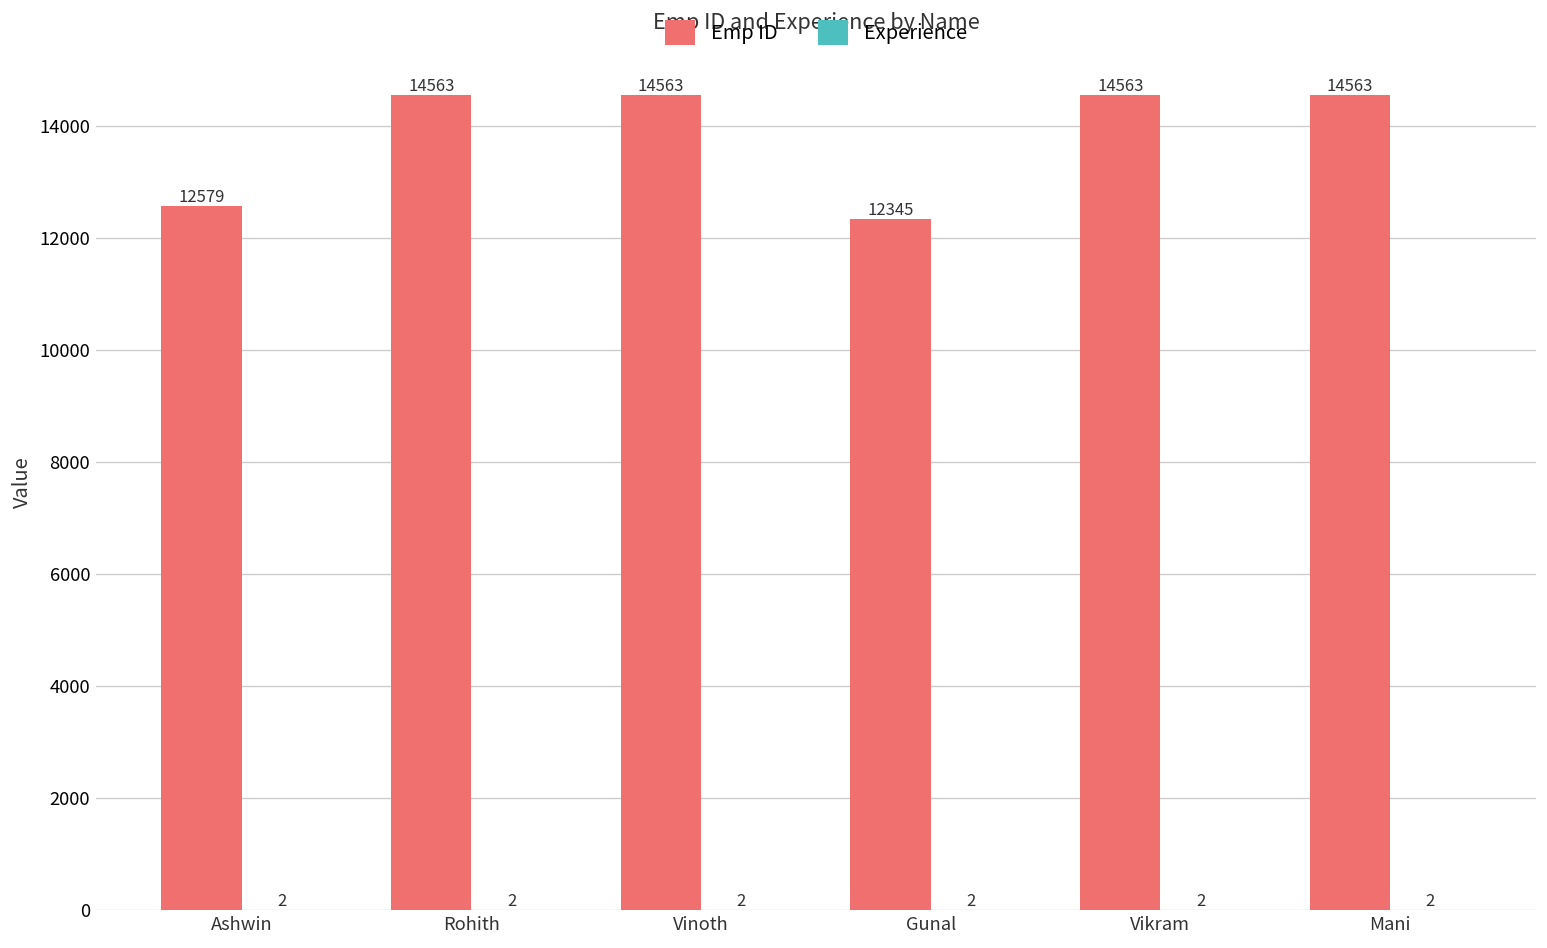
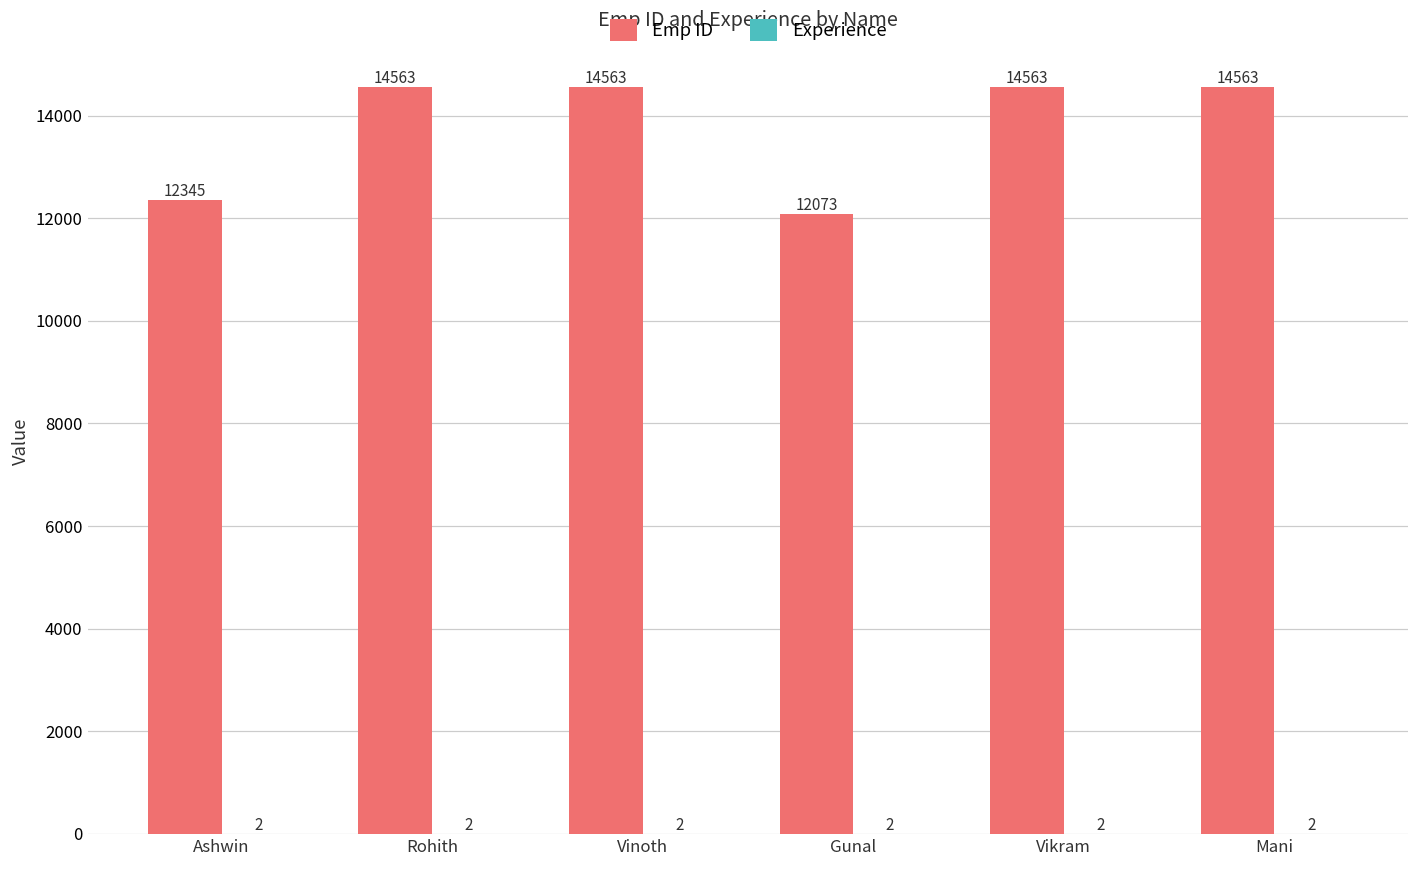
  {
    "Emp ID": {
-     "Ashwin": 12579,
+     "Ashwin": 12345,
      "Rohith": 14563,
      "Vinoth": 14563,
-     "Gunal": 12345,
+     "Gunal": 12073,
      "Vikram": 14563,
      "Mani": 14563
    },
    "Experience": {
      "Ashwin": 2,
      "Rohith": 2,
      "Vinoth": 2,
      "Gunal": 2,
      "Vikram": 2,
      "Mani": 2
    }
  }
